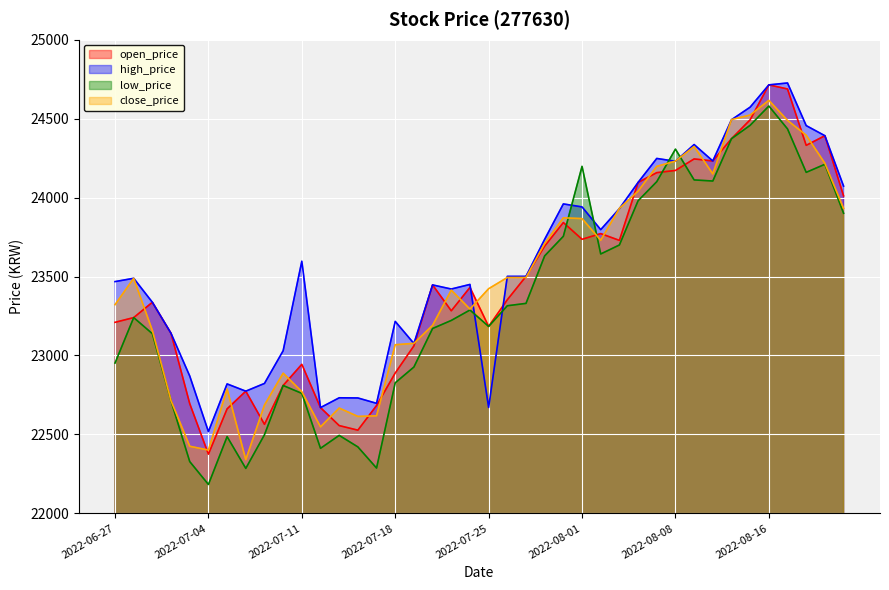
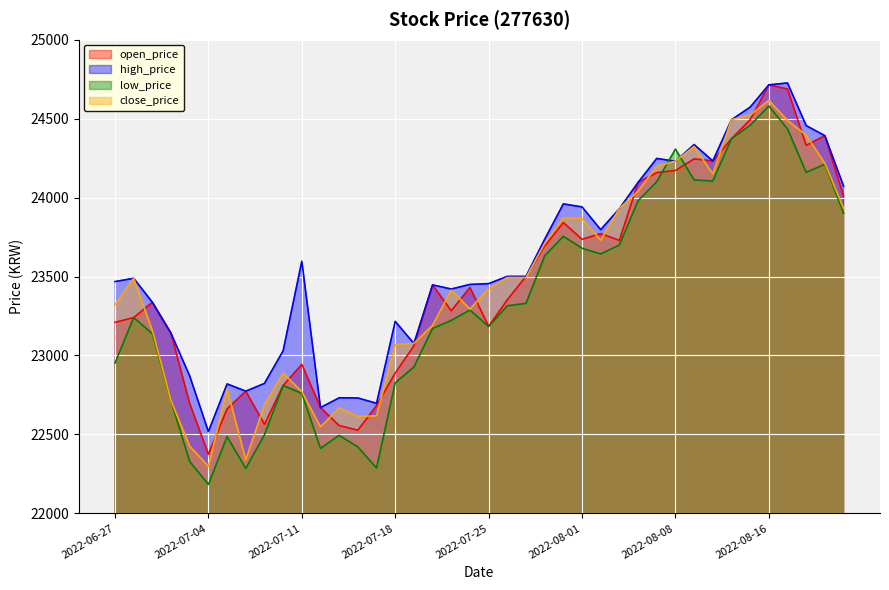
  {
    "open_price": {
      "2022-06-27": 23210,
      "2022-07-04": 22380,
      "2022-07-11": 22940,
      "2022-07-18": 22890,
      "2022-08-01": 23740,
      "2022-08-08": 24170
    },
    "high_price": {
      "2022-06-27": 23470,
      "2022-07-04": 22520,
      "2022-07-11": 23600,
      "2022-07-18": 23220,
-     "2022-07-25": 22670,
+     "2022-07-25": 23460,
      "2022-08-01": 23940
    },
    "low_price": {
      "2022-06-27": 22950,
      "2022-07-04": 22180,
      "2022-07-18": 22830,
-     "2022-08-01": 24200,
+     "2022-08-01": 23680,
      "2022-08-08": 24310,
      "2022-08-16": 24580
    },
    "close_price": {
      "2022-06-27": 23320,
-     "2022-07-04": 22400,
+     "2022-07-04": 22300,
      "2022-07-18": 23070,
      "2022-07-25": 23420,
      "2022-08-01": 23870,
      "2022-08-16": 24620
    }
  }
